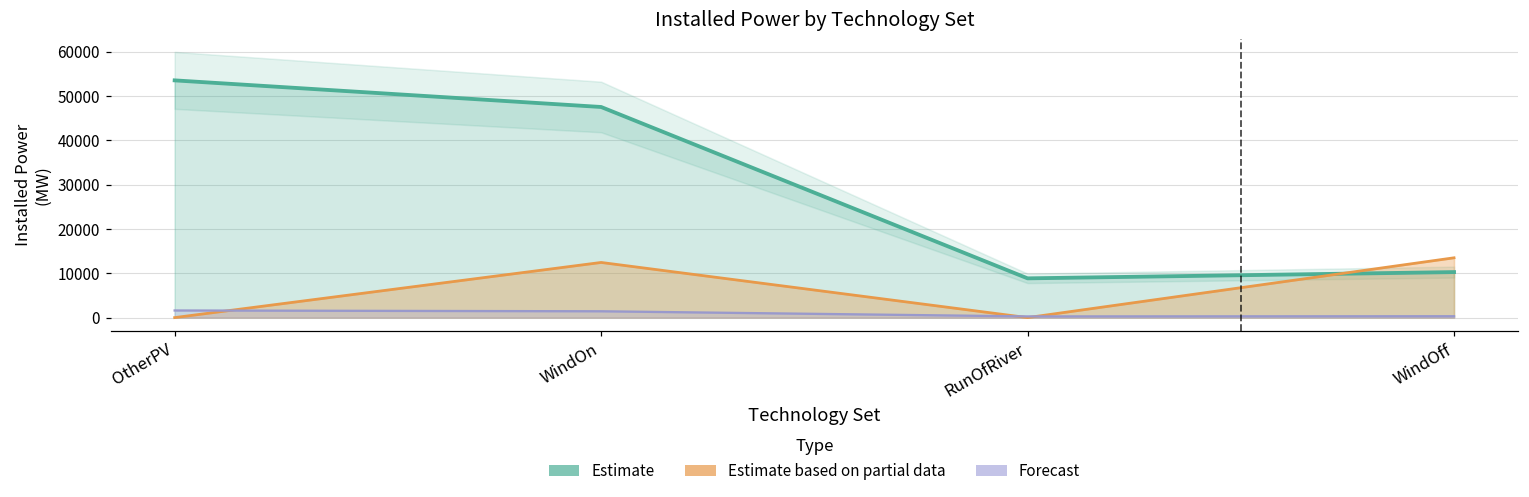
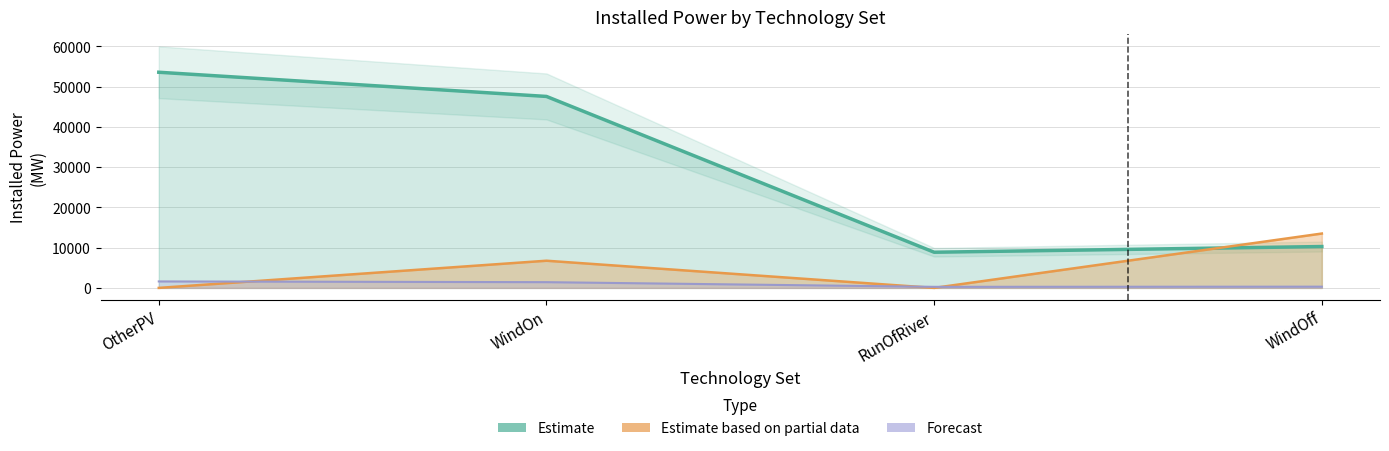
  {
    "Estimate based on partial data": {
      "OtherPV": 0,
-     "WindOn": 12000,
+     "WindOn": 7000,
      "WindOff": 14000
    },
    "Forecast": {
      "OtherPV": 2000,
      "WindOn": 1000,
      "WindOff": 0
    }
  }
